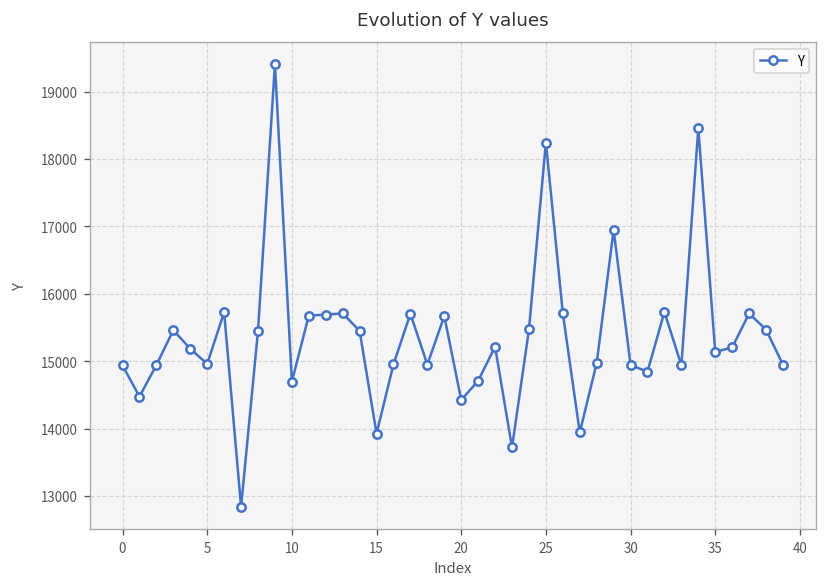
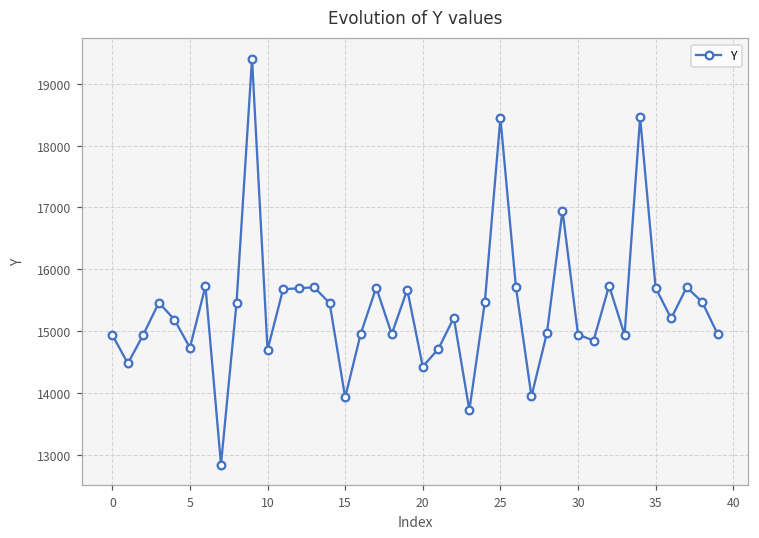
  {
    "0": 14900,
-   "5": 15000,
+   "5": 14700,
    "10": 14700,
    "15": 13900,
    "20": 14400,
-   "25": 18200,
+   "25": 18400,
    "30": 14900,
-   "35": 15100
+   "35": 15700
  }
